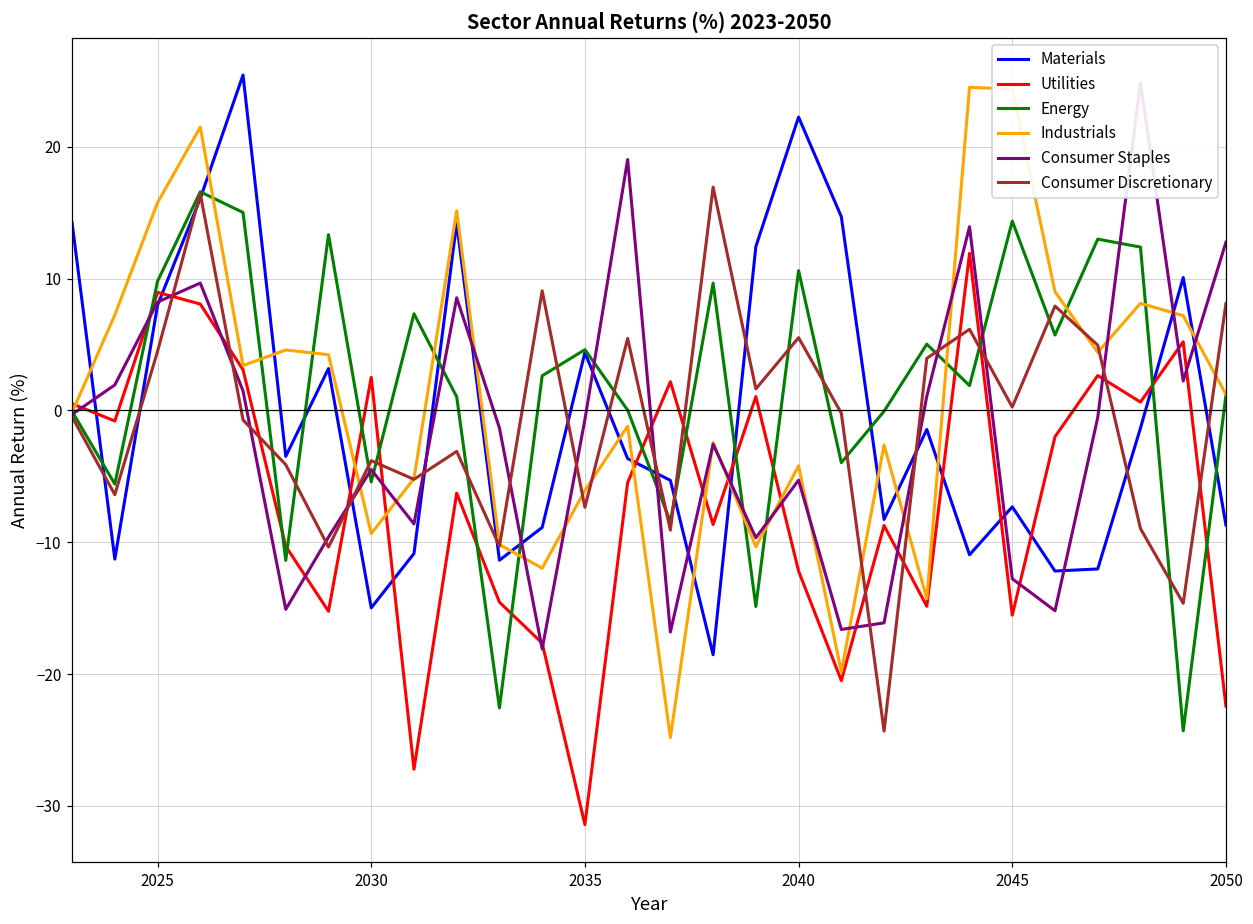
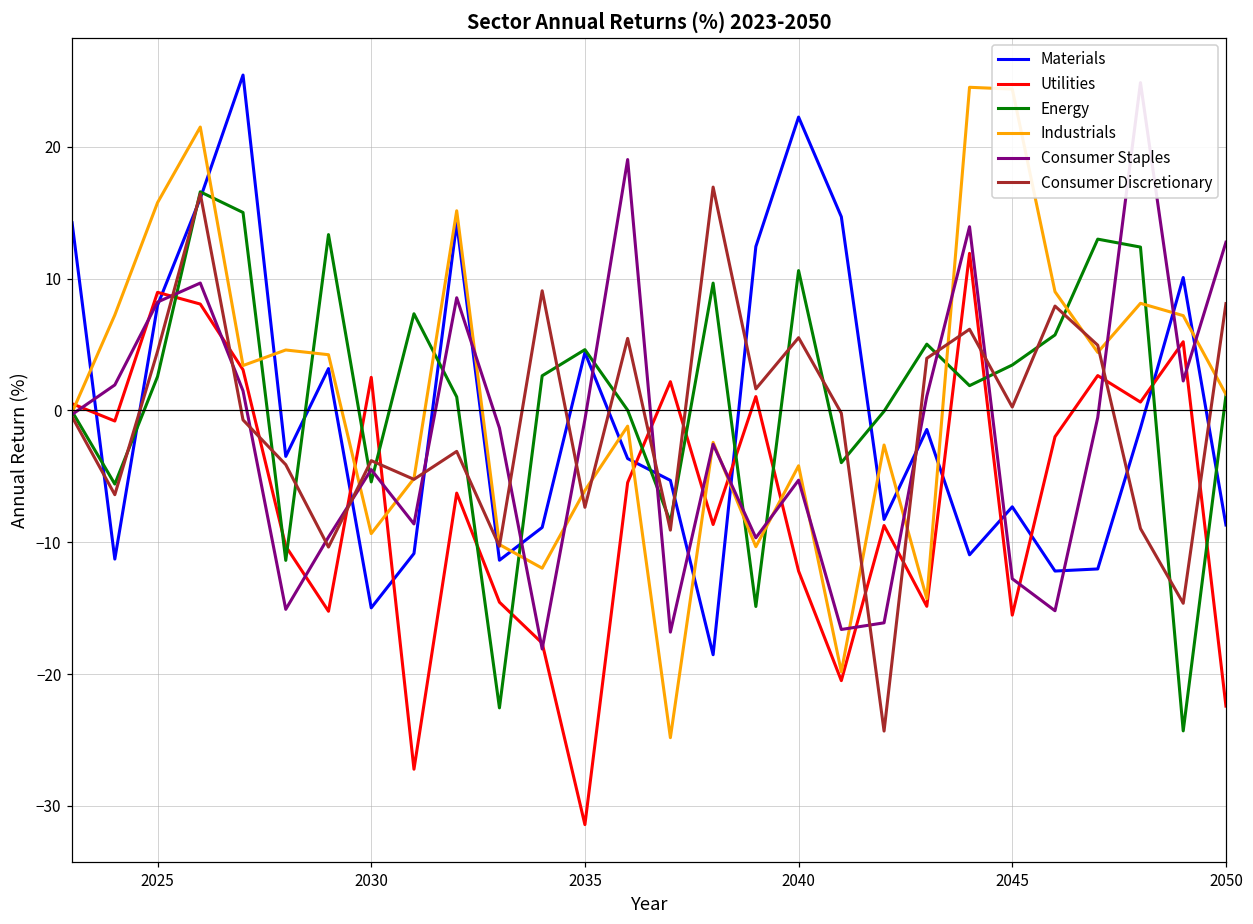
  {
    "Materials": {
      "2025": 8.0,
      "2030": -15.0,
      "2035": 4.4,
      "2040": 22.2,
      "2045": -7.3,
      "2050": -8.7
    },
    "Utilities": {
      "2025": 9.0,
      "2030": 2.5,
      "2035": -31.4,
      "2040": -12.2,
      "2045": -15.5,
      "2050": -22.4
    },
    "Energy": {
-     "2025": 9.8,
+     "2025": 2.6,
      "2030": -5.4,
      "2035": 4.6,
      "2040": 10.6,
-     "2045": 14.4
+     "2045": 3.4
    },
    "Industrials": {
      "2025": 15.8,
      "2030": -9.3,
      "2035": -6.1,
      "2040": -4.2
    },
    "Consumer Staples": {
      "2025": 8.2,
      "2030": -4.5,
      "2035": -0.7,
      "2040": -5.3,
      "2045": -12.8,
      "2050": 12.8
    },
    "Consumer Discretionary": {
      "2025": 4.5,
      "2030": -3.8,
      "2035": -7.3,
      "2040": 5.5,
      "2045": 0.3,
      "2050": 8.1
    }
  }
